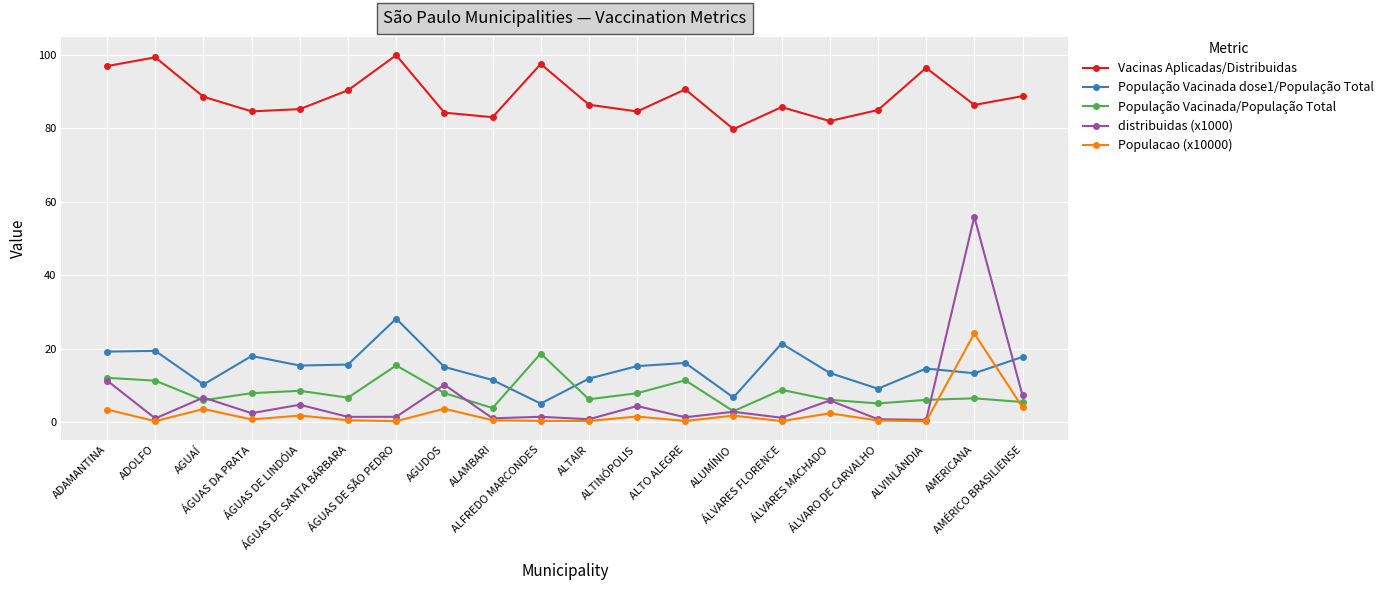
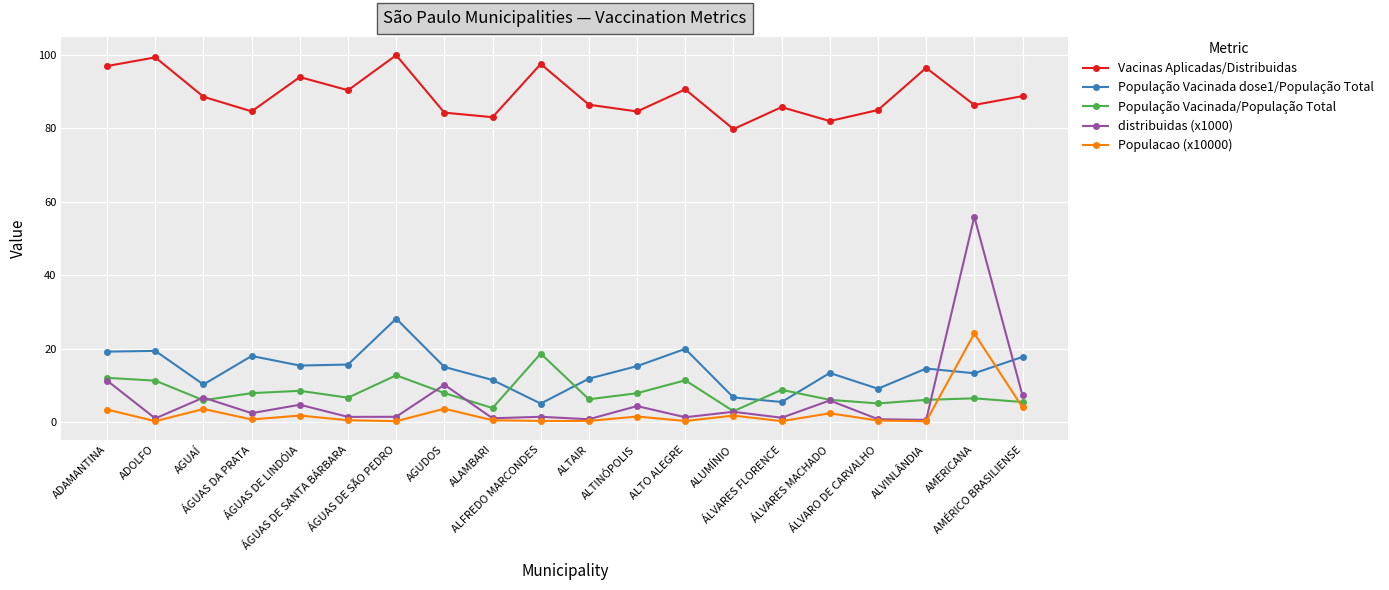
  {
    "Vacinas Aplicadas/Distribuidas": {
      "ADAMANTINA": 97,
      "ADOLFO": 99,
      "AGUAÍ": 89,
      "ÁGUAS DA PRATA": 85,
-     "ÁGUAS DE LINDÓIA": 85,
+     "ÁGUAS DE LINDÓIA": 94,
      "ÁGUAS DE SANTA BÁRBARA": 90,
      "ÁGUAS DE SÃO PEDRO": 100,
      "AGUDOS": 84,
      "ALAMBARI": 83,
      "ALFREDO MARCONDES": 97,
      "ALTAIR": 86,
      "ALTINÓPOLIS": 85,
      "ALTO ALEGRE": 91,
      "ALUMÍNIO": 80,
      "ÁLVARES FLORENCE": 86,
      "ÁLVARES MACHADO": 82,
      "ÁLVARO DE CARVALHO": 85,
      "ALVINLÂNDIA": 96,
      "AMERICANA": 86,
      "AMÉRICO BRASILIENSE": 89
    },
    "População Vacinada dose1/População Total": {
      "ADAMANTINA": 19,
      "ADOLFO": 19,
      "AGUAÍ": 10,
      "ÁGUAS DA PRATA": 18,
      "ÁGUAS DE LINDÓIA": 15,
      "ÁGUAS DE SANTA BÁRBARA": 16,
      "ÁGUAS DE SÃO PEDRO": 28,
      "AGUDOS": 15,
      "ALAMBARI": 12,
      "ALFREDO MARCONDES": 5,
      "ALTAIR": 12,
      "ALTINÓPOLIS": 15,
-     "ALTO ALEGRE": 16,
+     "ALTO ALEGRE": 20,
      "ALUMÍNIO": 7,
-     "ÁLVARES FLORENCE": 21,
+     "ÁLVARES FLORENCE": 6,
      "ÁLVARES MACHADO": 13,
      "ÁLVARO DE CARVALHO": 9,
      "ALVINLÂNDIA": 15,
      "AMERICANA": 13,
      "AMÉRICO BRASILIENSE": 18
    },
    "População Vacinada/População Total": {
      "ADAMANTINA": 12,
      "ADOLFO": 11,
      "AGUAÍ": 6,
      "ÁGUAS DA PRATA": 8,
      "ÁGUAS DE LINDÓIA": 9,
      "ÁGUAS DE SANTA BÁRBARA": 7,
-     "ÁGUAS DE SÃO PEDRO": 16,
+     "ÁGUAS DE SÃO PEDRO": 13,
      "AGUDOS": 8,
      "ALAMBARI": 4,
      "ALFREDO MARCONDES": 19,
      "ALTAIR": 6,
      "ALTINÓPOLIS": 8,
      "ALTO ALEGRE": 11,
      "ÁLVARES FLORENCE": 9,
      "ÁLVARO DE CARVALHO": 5,
      "ALVINLÂNDIA": 6,
      "AMERICANA": 7,
      "AMÉRICO BRASILIENSE": 6
    },
    "distribuidas (x1000)": {
      "ADAMANTINA": 11,
      "ADOLFO": 1,
      "AGUAÍ": 7,
      "ÁGUAS DA PRATA": 3,
      "ÁGUAS DE LINDÓIA": 5,
      "ÁGUAS DE SANTA BÁRBARA": 2,
      "ÁGUAS DE SÃO PEDRO": 2,
      "AGUDOS": 10,
      "ALFREDO MARCONDES": 2,
      "ALTINÓPOLIS": 4,
      "ALTO ALEGRE": 1,
      "ÁLVARES FLORENCE": 1,
      "AMERICANA": 56,
      "AMÉRICO BRASILIENSE": 7
    },
    "Populacao (x10000)": {
      "ADAMANTINA": 4,
      "ADOLFO": 0,
      "AGUAÍ": 4,
      "ÁGUAS DA PRATA": 1,
      "ÁGUAS DE LINDÓIA": 2,
      "ÁGUAS DE SANTA BÁRBARA": 1,
      "ÁGUAS DE SÃO PEDRO": 0,
      "AGUDOS": 4,
      "ALFREDO MARCONDES": 0,
      "ALTINÓPOLIS": 2,
      "ALTO ALEGRE": 0,
      "ALUMÍNIO": 2,
      "ÁLVARES FLORENCE": 0,
      "ÁLVARES MACHADO": 2,
      "AMERICANA": 24,
      "AMÉRICO BRASILIENSE": 4
    }
  }
